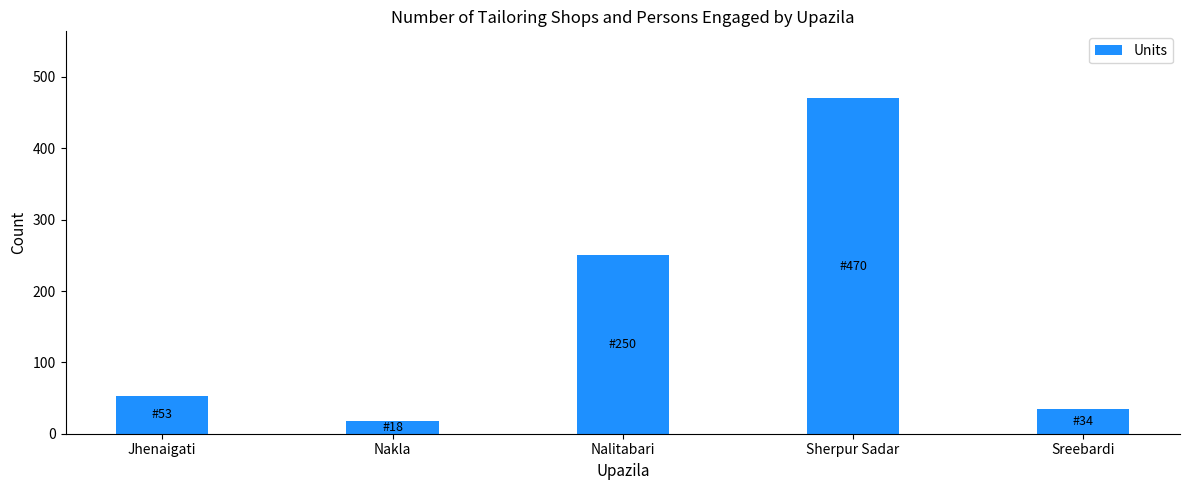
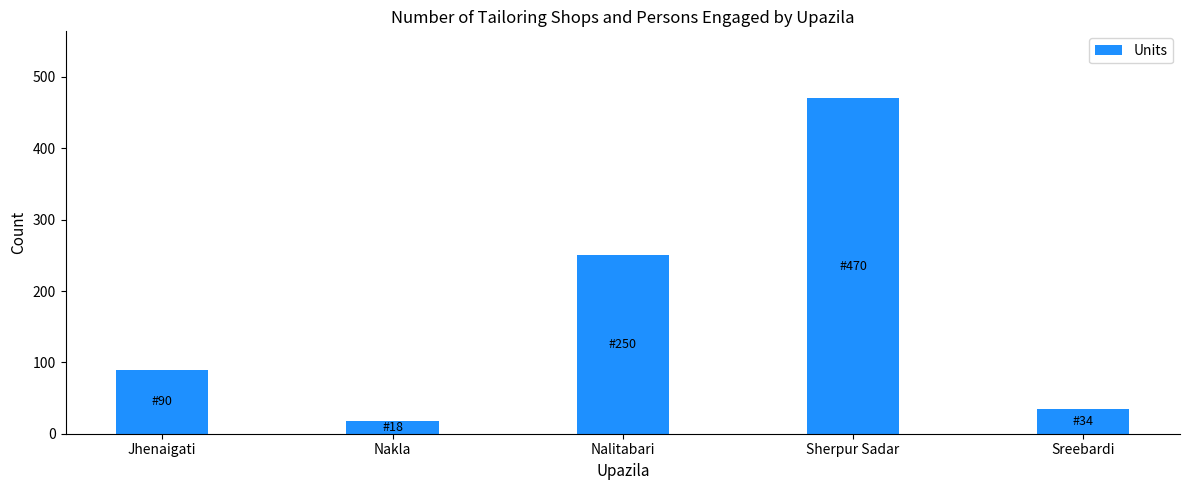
  {
-   "Jhenaigati": 53,
+   "Jhenaigati": 90,
    "Nakla": 18,
    "Nalitabari": 250,
    "Sherpur Sadar": 470,
    "Sreebardi": 34
  }
